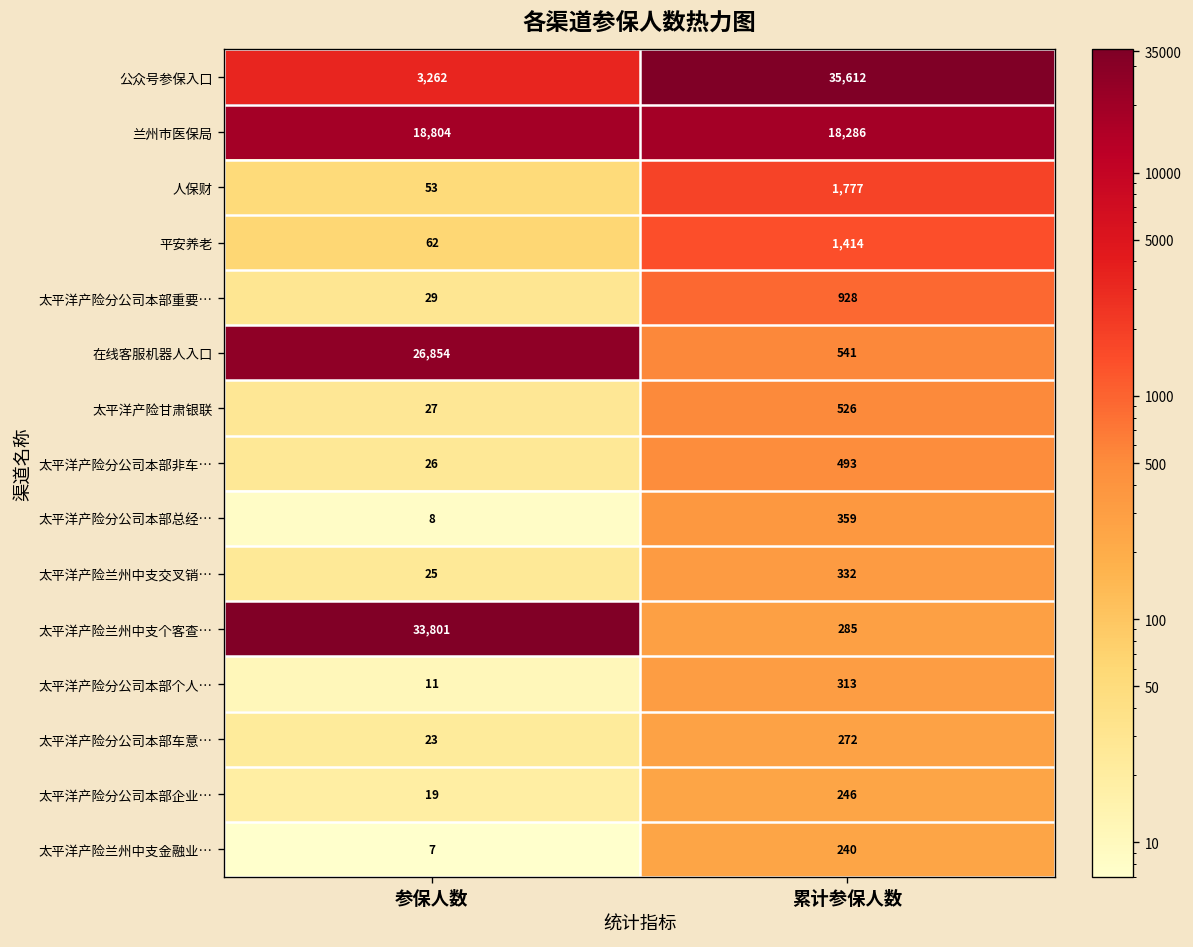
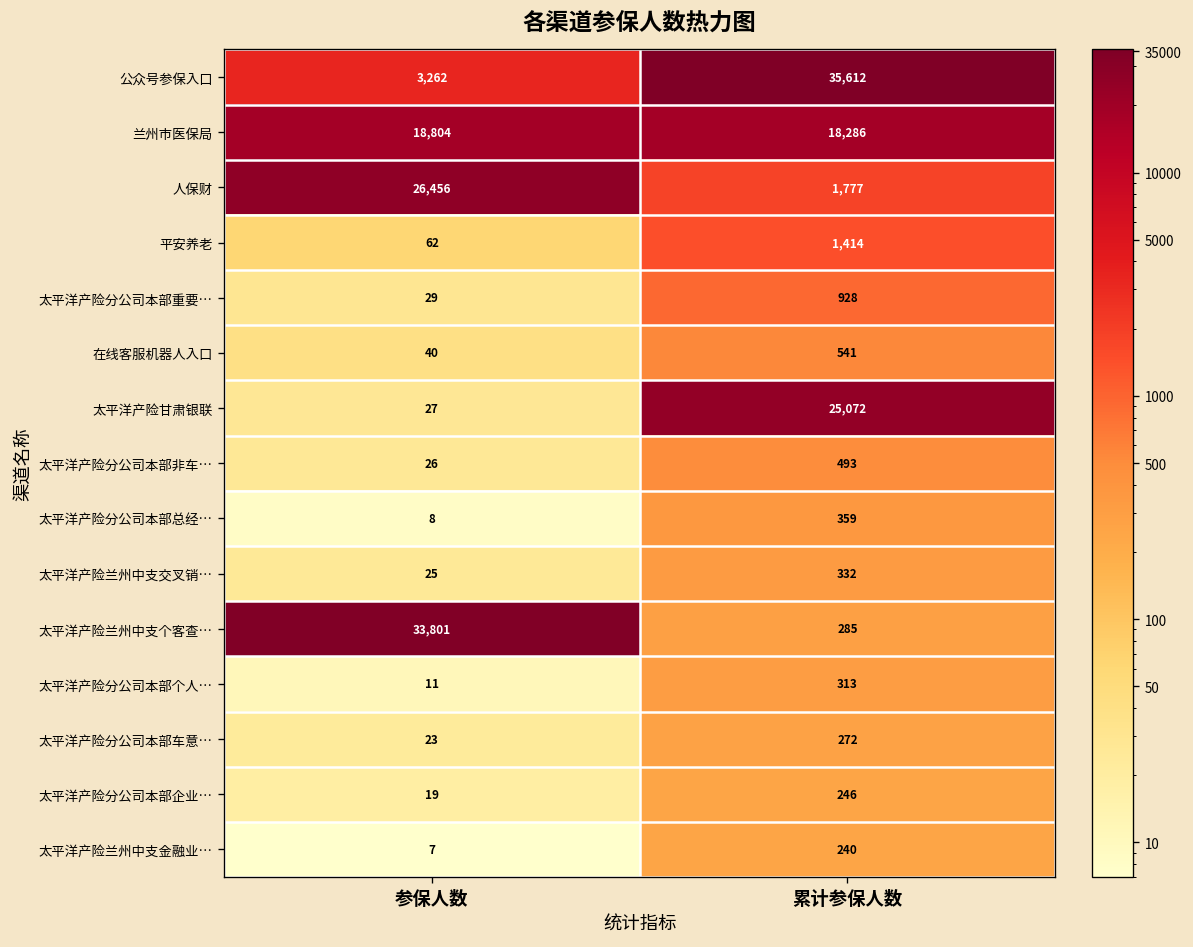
  {
    "公众号参保入口": {
      "参保人数": "3,262",
      "累计参保人数": "35,612"
    },
    "兰州市医保局": {
      "参保人数": "18,804",
      "累计参保人数": "18,286"
    },
    "人保财": {
-     "参保人数": "53",
+     "参保人数": "26,456",
      "累计参保人数": "1,777"
    },
    "平安养老": {
      "参保人数": "62",
      "累计参保人数": "1,414"
    },
    "太平洋产险分公司本部重要…": {
      "参保人数": "29",
      "累计参保人数": "928"
    },
    "在线客服机器人入口": {
-     "参保人数": "26,854",
+     "参保人数": "40",
      "累计参保人数": "541"
    },
    "太平洋产险甘肃银联": {
      "参保人数": "27",
-     "累计参保人数": "526"
+     "累计参保人数": "25,072"
    },
    "太平洋产险分公司本部非车…": {
      "参保人数": "26",
      "累计参保人数": "493"
    },
    "太平洋产险分公司本部总经…": {
      "参保人数": "8",
      "累计参保人数": "359"
    },
    "太平洋产险兰州中支交叉销…": {
      "参保人数": "25",
      "累计参保人数": "332"
    },
    "太平洋产险兰州中支个客查…": {
      "参保人数": "33,801",
      "累计参保人数": "285"
    },
    "太平洋产险分公司本部个人…": {
      "参保人数": "11",
      "累计参保人数": "313"
    },
    "太平洋产险分公司本部车意…": {
      "参保人数": "23",
      "累计参保人数": "272"
    },
    "太平洋产险分公司本部企业…": {
      "参保人数": "19",
      "累计参保人数": "246"
    },
    "太平洋产险兰州中支金融业…": {
      "参保人数": "7",
      "累计参保人数": "240"
    }
  }
